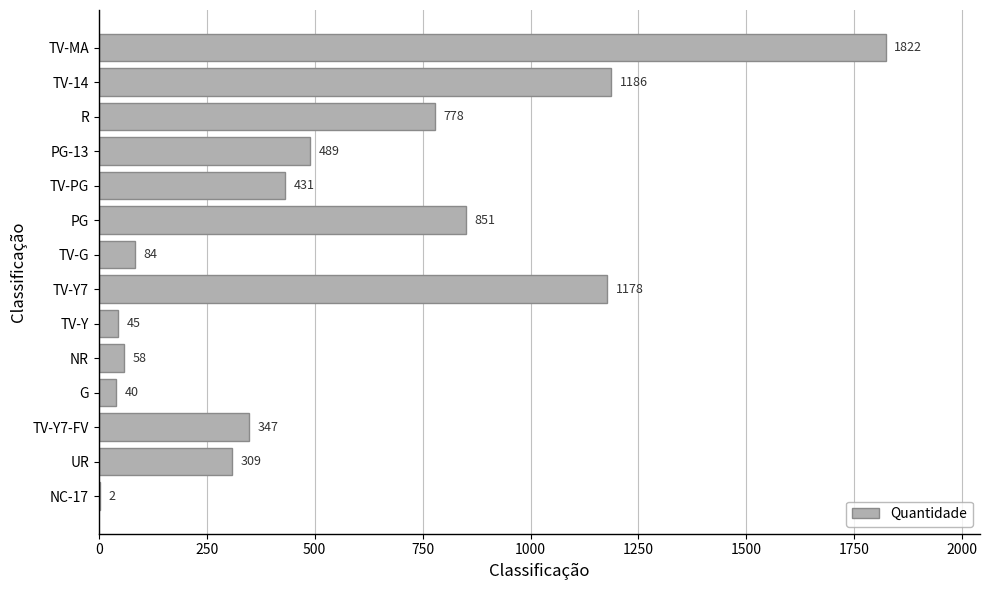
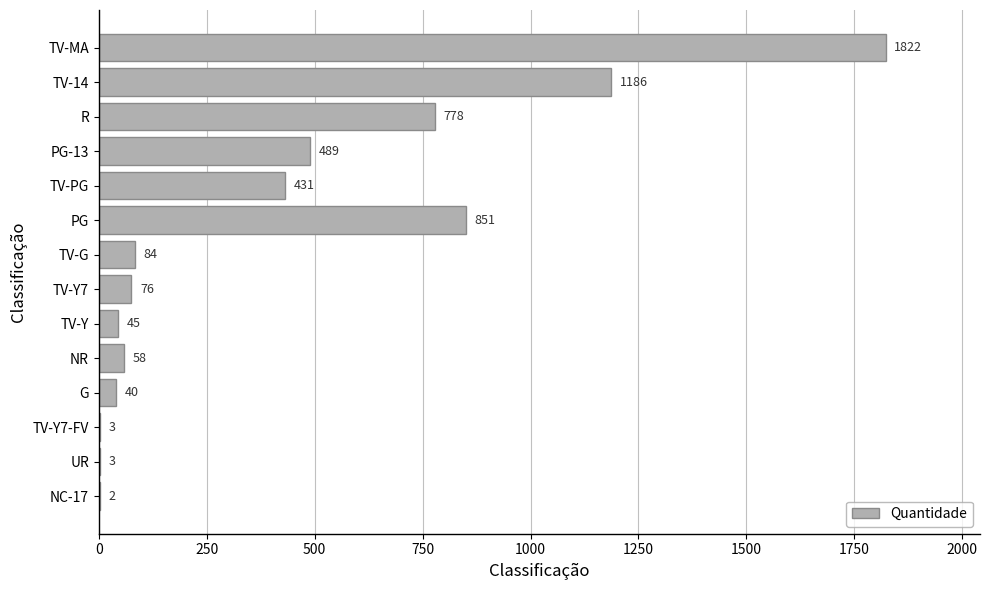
  {
    "TV-MA": 1822,
    "TV-14": 1186,
    "R": 778,
    "PG-13": 489,
    "TV-PG": 431,
    "PG": 851,
    "TV-G": 84,
-   "TV-Y7": 1178,
+   "TV-Y7": 76,
    "TV-Y": 45,
    "NR": 58,
    "G": 40,
-   "TV-Y7-FV": 347,
-   "UR": 309,
+   "TV-Y7-FV": 3,
+   "UR": 3,
    "NC-17": 2
  }
